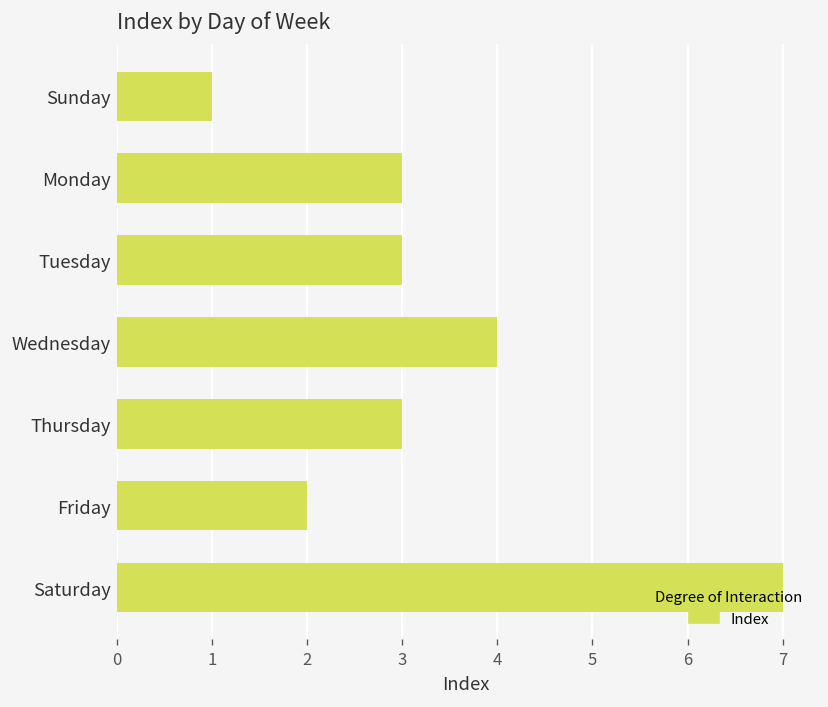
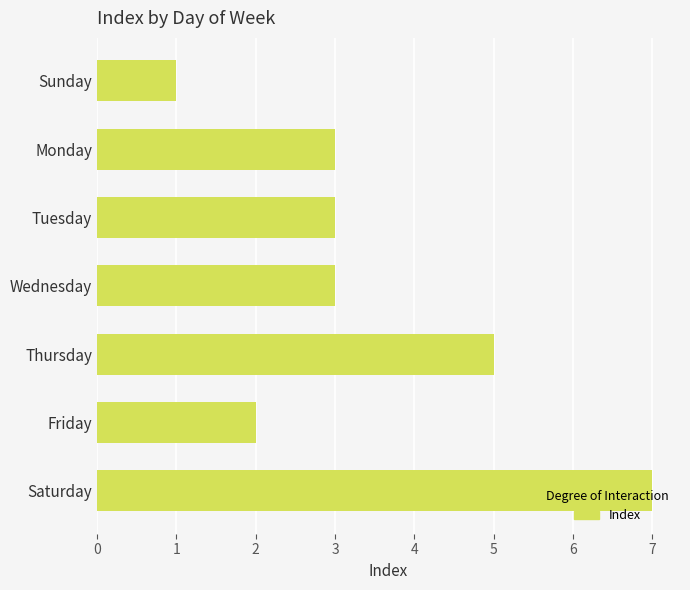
  {
    "Sunday": 1,
    "Monday": 3,
    "Tuesday": 3,
-   "Wednesday": 4,
-   "Thursday": 3,
+   "Wednesday": 3,
+   "Thursday": 5,
    "Friday": 2,
    "Saturday": 7
  }
